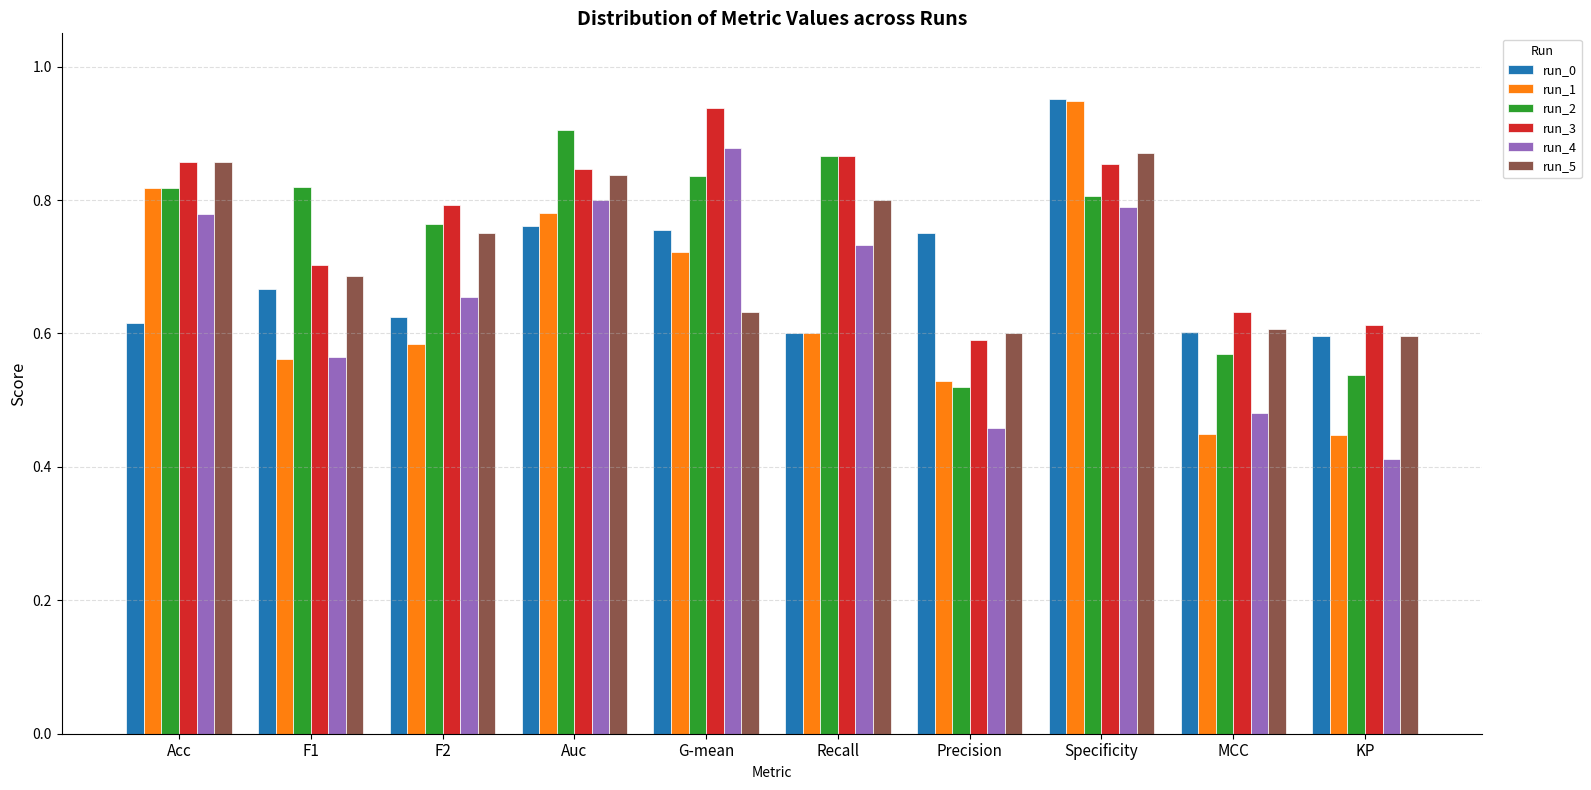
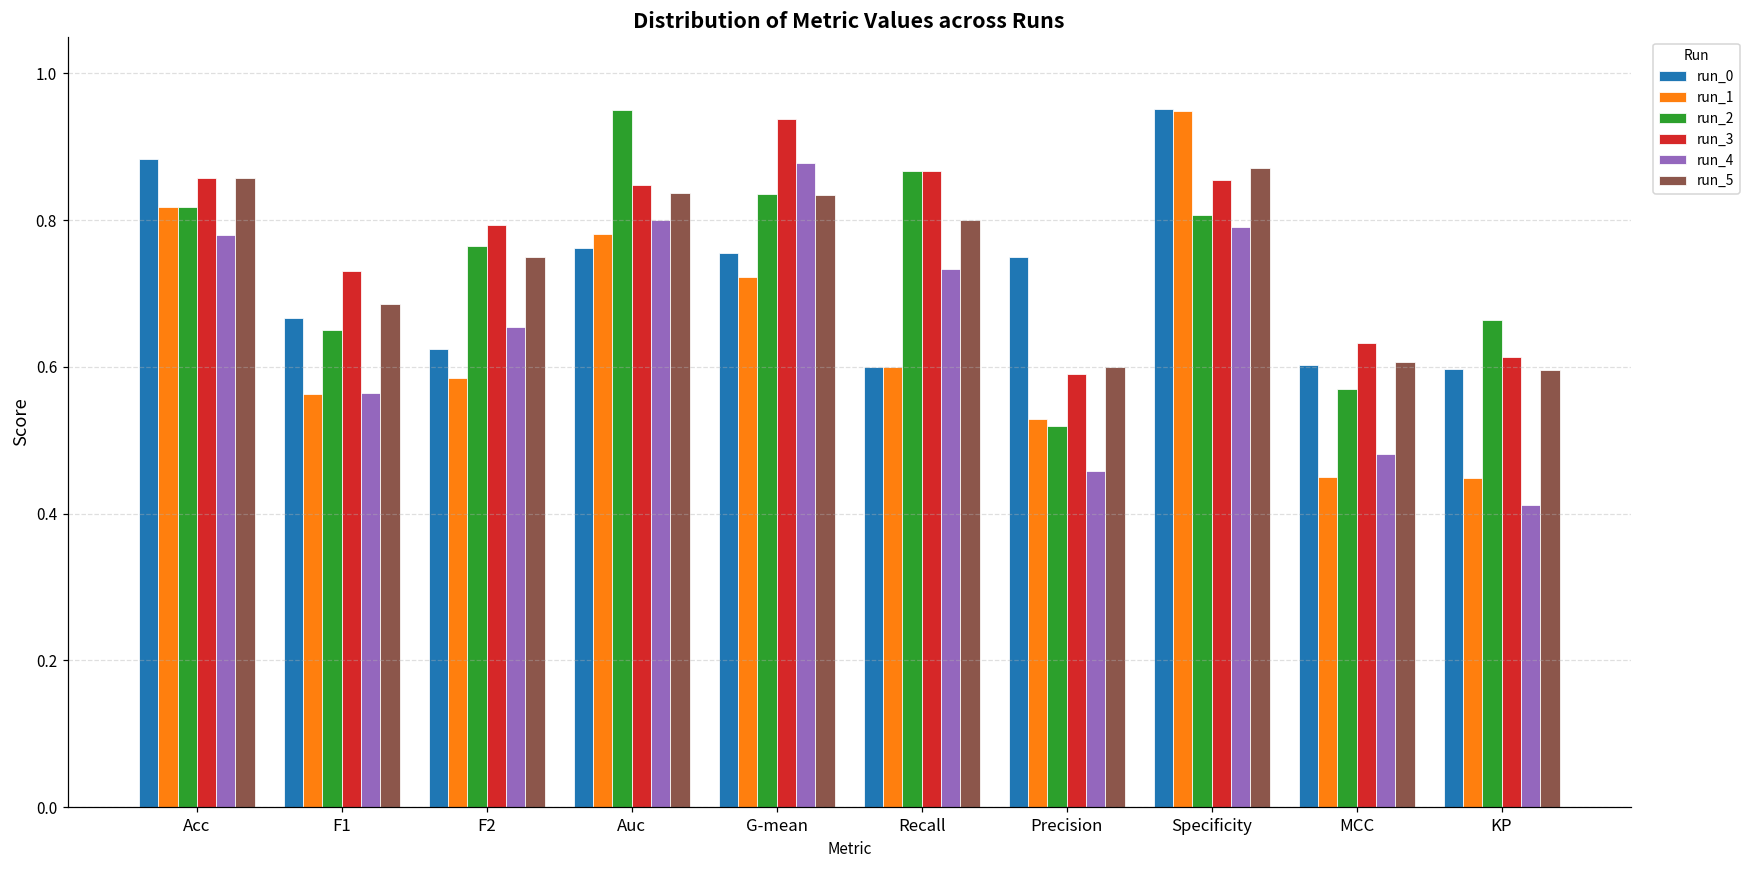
  {
    "run_0": {
-     "Acc": 0.62,
+     "Acc": 0.88,
      "F1": 0.67,
      "F2": 0.63,
      "Auc": 0.76,
      "G-mean": 0.76,
      "Recall": 0.60,
      "Precision": 0.75,
      "Specificity": 0.95,
      "MCC": 0.60,
      "KP": 0.60
    },
    "run_1": {
      "Acc": 0.82,
      "F1": 0.56,
      "F2": 0.58,
      "Auc": 0.78,
      "G-mean": 0.72,
      "Recall": 0.60,
      "Precision": 0.53,
      "Specificity": 0.95,
      "MCC": 0.45,
      "KP": 0.45
    },
    "run_2": {
      "Acc": 0.82,
-     "F1": 0.82,
+     "F1": 0.65,
      "F2": 0.76,
-     "Auc": 0.91,
+     "Auc": 0.95,
      "G-mean": 0.84,
      "Recall": 0.87,
      "Precision": 0.52,
      "Specificity": 0.81,
      "MCC": 0.57,
-     "KP": 0.54
+     "KP": 0.66
    },
    "run_3": {
      "Acc": 0.86,
-     "F1": 0.70,
+     "F1": 0.73,
      "F2": 0.79,
      "Auc": 0.85,
      "G-mean": 0.94,
      "Recall": 0.87,
      "Precision": 0.59,
      "Specificity": 0.85,
      "MCC": 0.63,
      "KP": 0.61
    },
    "run_4": {
      "Acc": 0.78,
      "F1": 0.56,
      "F2": 0.65,
      "Auc": 0.80,
      "G-mean": 0.88,
      "Recall": 0.73,
      "Precision": 0.46,
      "Specificity": 0.79,
      "MCC": 0.48,
      "KP": 0.41
    },
    "run_5": {
      "Acc": 0.86,
      "F1": 0.69,
      "F2": 0.75,
      "Auc": 0.84,
-     "G-mean": 0.63,
+     "G-mean": 0.83,
      "Recall": 0.80,
      "Precision": 0.60,
      "Specificity": 0.87,
      "MCC": 0.61,
      "KP": 0.60
    }
  }
